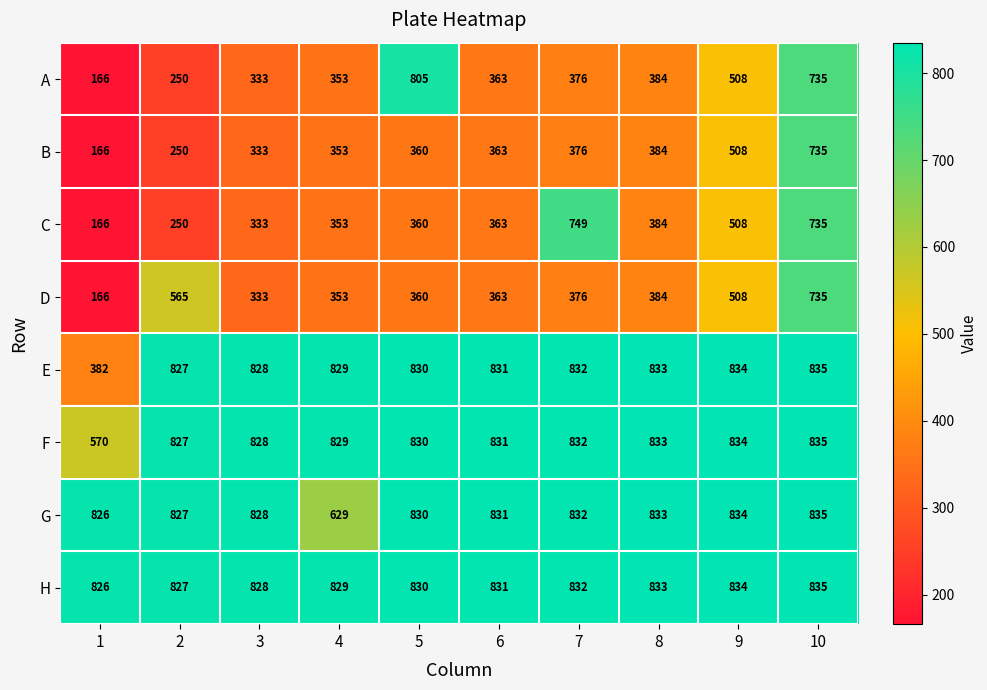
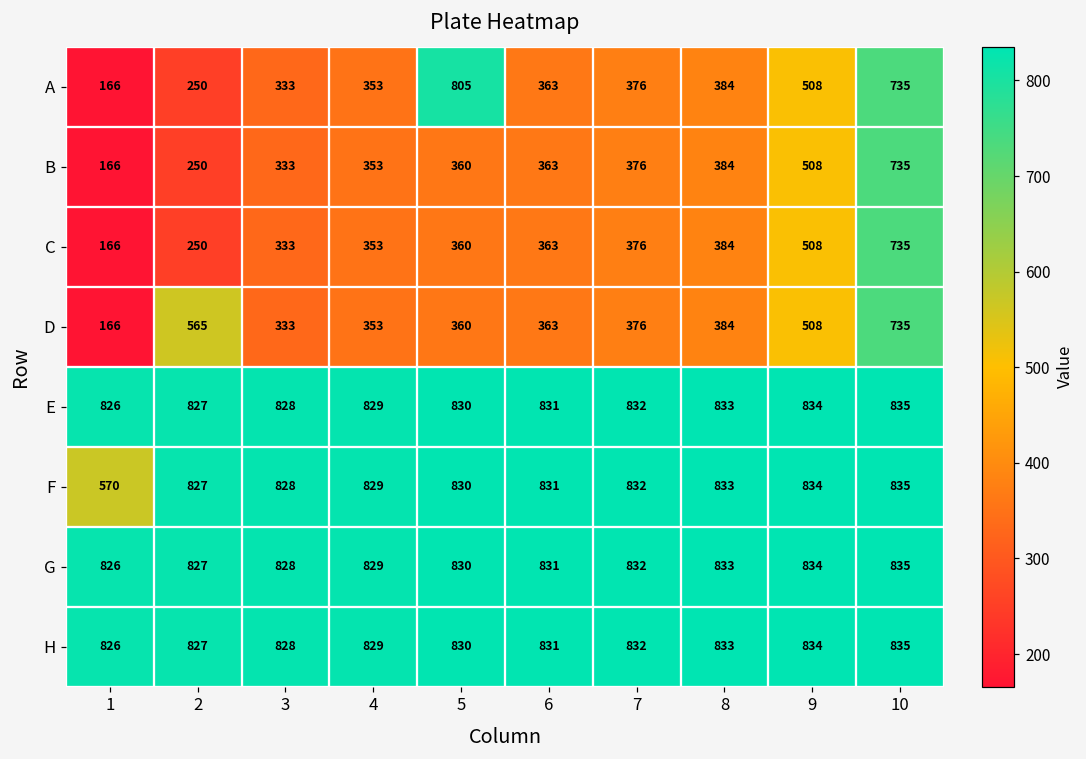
  {
    "A": {
      "1": 166,
      "2": 250,
      "3": 333,
      "4": 353,
      "5": 805,
      "6": 363,
      "7": 376,
      "8": 384,
      "9": 508,
      "10": 735
    },
    "B": {
      "1": 166,
      "2": 250,
      "3": 333,
      "4": 353,
      "5": 360,
      "6": 363,
      "7": 376,
      "8": 384,
      "9": 508,
      "10": 735
    },
    "C": {
      "1": 166,
      "2": 250,
      "3": 333,
      "4": 353,
      "5": 360,
      "6": 363,
-     "7": 749,
+     "7": 376,
      "8": 384,
      "9": 508,
      "10": 735
    },
    "D": {
      "1": 166,
      "2": 565,
      "3": 333,
      "4": 353,
      "5": 360,
      "6": 363,
      "7": 376,
      "8": 384,
      "9": 508,
      "10": 735
    },
    "E": {
-     "1": 382,
+     "1": 826,
      "2": 827,
      "3": 828,
      "4": 829,
      "5": 830,
      "6": 831,
      "7": 832,
      "8": 833,
      "9": 834,
      "10": 835
    },
    "F": {
      "1": 570,
      "2": 827,
      "3": 828,
      "4": 829,
      "5": 830,
      "6": 831,
      "7": 832,
      "8": 833,
      "9": 834,
      "10": 835
    },
    "G": {
      "1": 826,
      "2": 827,
      "3": 828,
-     "4": 629,
+     "4": 829,
      "5": 830,
      "6": 831,
      "7": 832,
      "8": 833,
      "9": 834,
      "10": 835
    },
    "H": {
      "1": 826,
      "2": 827,
      "3": 828,
      "4": 829,
      "5": 830,
      "6": 831,
      "7": 832,
      "8": 833,
      "9": 834,
      "10": 835
    }
  }
